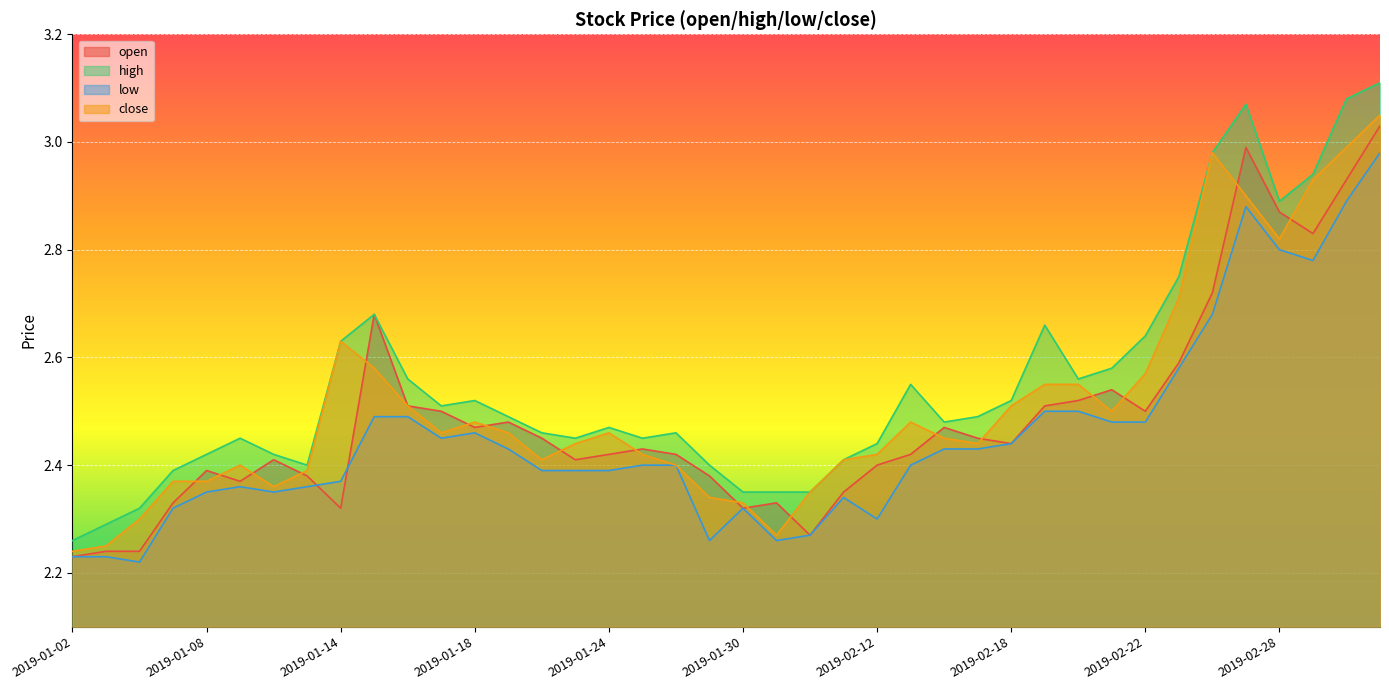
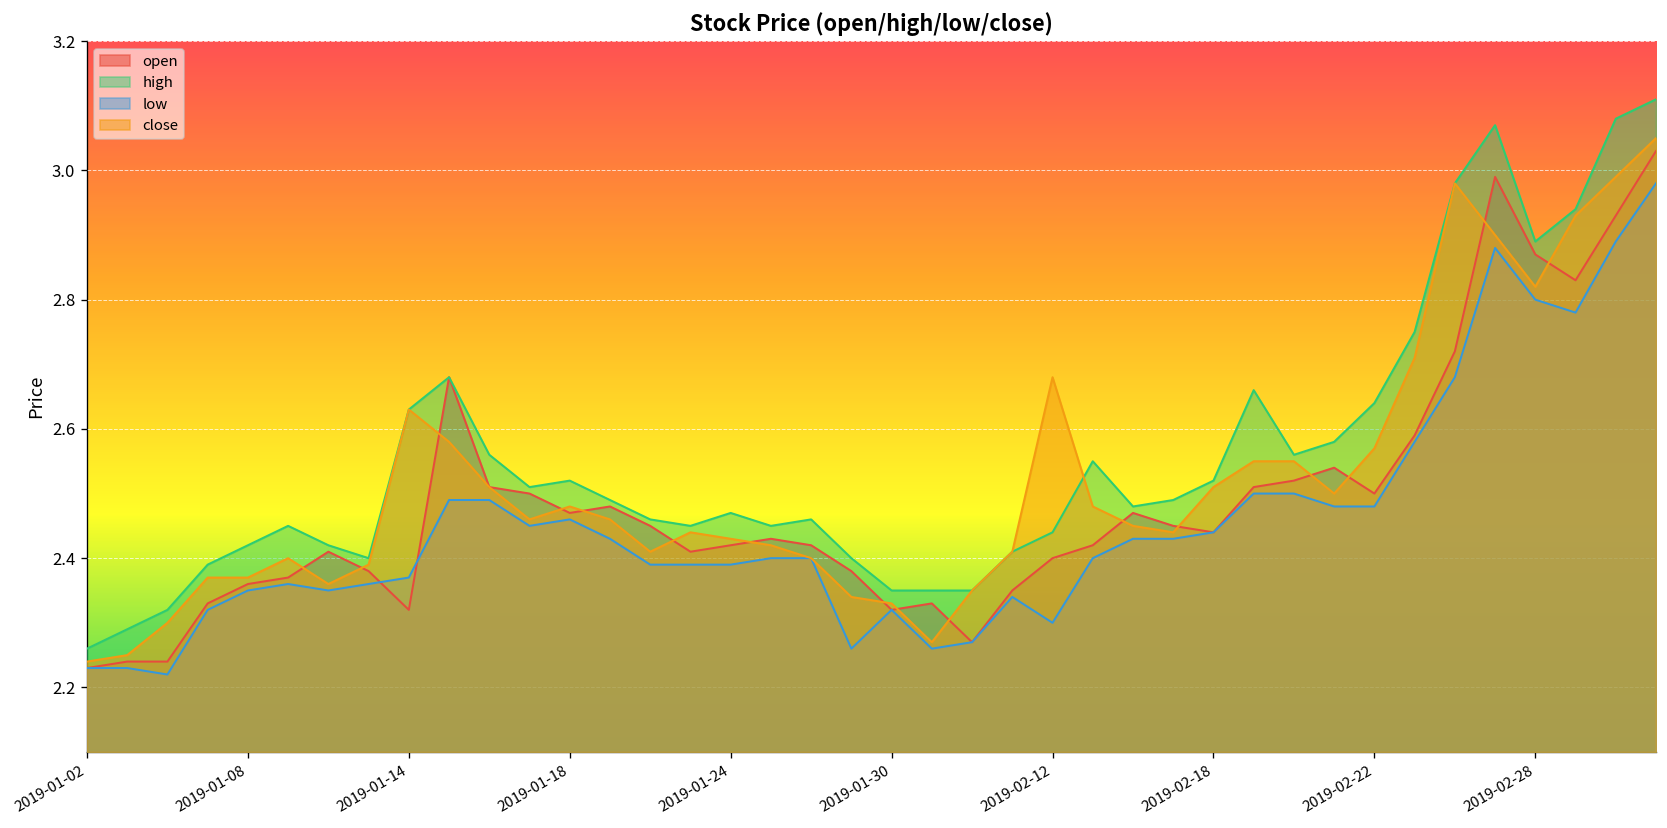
  {
    "open": {
-     "2019-01-08": 2.39,
+     "2019-01-08": 2.36,
      "2019-01-14": 2.32,
      "2019-01-18": 2.47,
      "2019-01-24": 2.42,
      "2019-02-12": 2.40,
      "2019-02-22": 2.50,
      "2019-02-28": 2.87
    },
    "high": {
      "2019-01-02": 2.26,
      "2019-01-08": 2.42,
      "2019-01-18": 2.52,
      "2019-01-24": 2.47,
      "2019-01-30": 2.35,
      "2019-02-12": 2.44,
      "2019-02-18": 2.52,
      "2019-02-22": 2.64,
      "2019-02-28": 2.89
    },
    "low": {
      "2019-01-08": 2.35,
      "2019-01-14": 2.37,
      "2019-01-18": 2.46,
      "2019-01-24": 2.39,
      "2019-02-12": 2.30,
      "2019-02-22": 2.48,
      "2019-02-28": 2.80
    },
    "close": {
      "2019-01-02": 2.24,
      "2019-01-08": 2.37,
      "2019-01-18": 2.48,
-     "2019-01-24": 2.46,
+     "2019-01-24": 2.43,
      "2019-01-30": 2.33,
-     "2019-02-12": 2.42,
+     "2019-02-12": 2.68,
      "2019-02-18": 2.51,
      "2019-02-22": 2.57,
      "2019-02-28": 2.82
    }
  }
